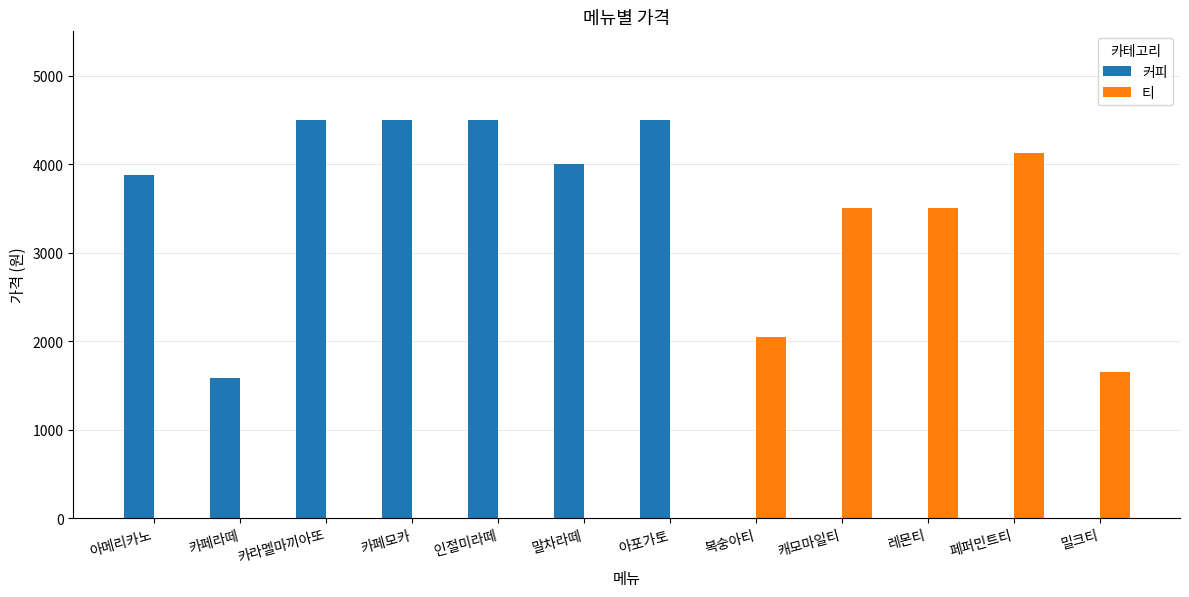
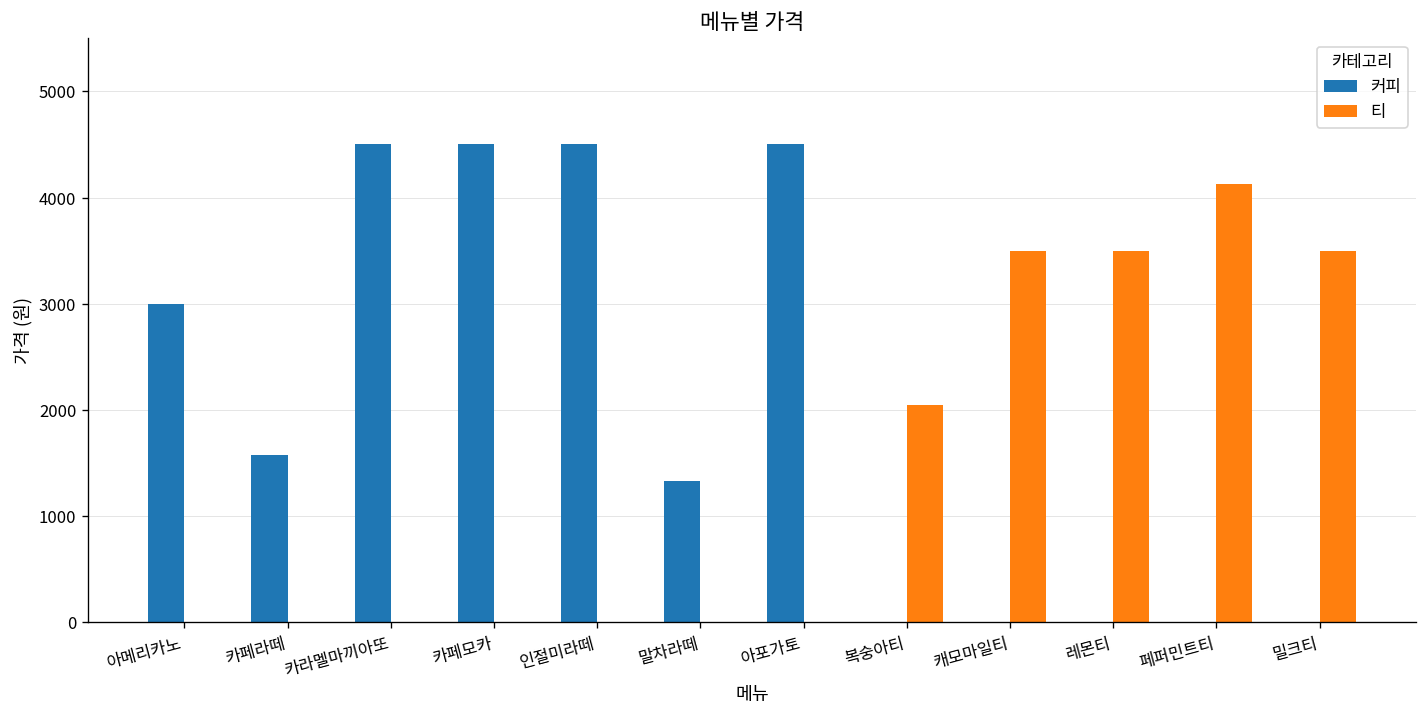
  {
    "커피": {
-     "아메리카노": 3900,
+     "아메리카노": 3000,
      "카페라떼": 1600,
      "카라멜마끼아또": 4500,
      "카페모카": 4500,
      "인절미라떼": 4500,
-     "말차라떼": 4000,
+     "말차라떼": 1300,
      "아포가토": 4500,
      "복숭아티": 0,
      "캐모마일티": 0,
      "레몬티": 0,
      "페퍼민트티": 0,
      "밀크티": 0
    },
    "티": {
      "아메리카노": 0,
      "카페라떼": 0,
      "카라멜마끼아또": 0,
      "카페모카": 0,
      "인절미라떼": 0,
      "말차라떼": 0,
      "아포가토": 0,
      "복숭아티": 2000,
      "캐모마일티": 3500,
      "레몬티": 3500,
      "페퍼민트티": 4100,
-     "밀크티": 1700
+     "밀크티": 3500
    }
  }
